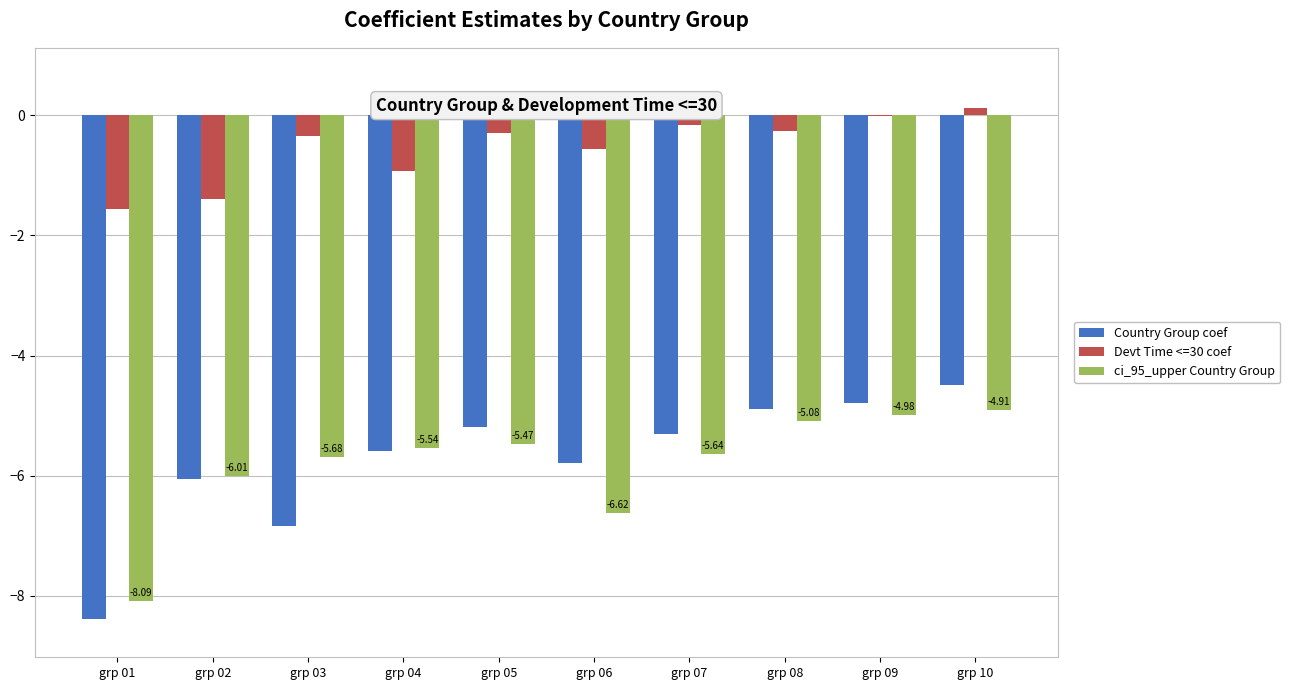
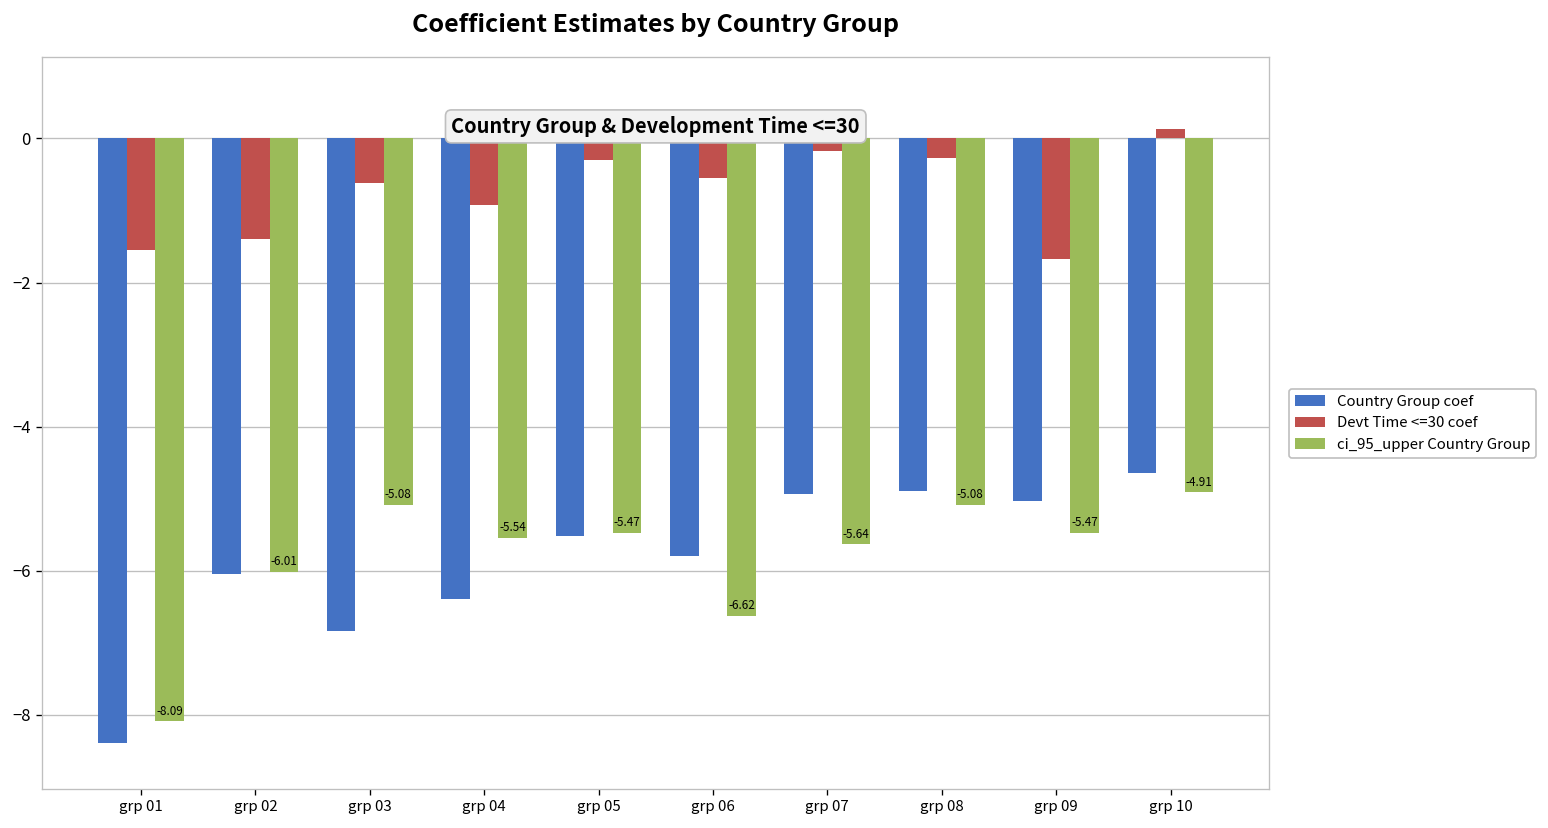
  {
    "Country Group coef": {
      "grp 01": -8.4,
      "grp 02": -6.1,
      "grp 03": -6.8,
-     "grp 04": -5.6,
-     "grp 05": -5.2,
+     "grp 04": -6.4,
+     "grp 05": -5.5,
      "grp 06": -5.8,
-     "grp 07": -5.3,
+     "grp 07": -4.9,
      "grp 08": -4.9,
-     "grp 09": -4.8,
-     "grp 10": -4.5
+     "grp 09": -5.0,
+     "grp 10": -4.6
    },
    "Devt Time <=30 coef": {
      "grp 01": -1.6,
      "grp 02": -1.4,
-     "grp 03": -0.3,
+     "grp 03": -0.6,
      "grp 04": -0.9,
      "grp 05": -0.3,
      "grp 06": -0.6,
      "grp 08": -0.3,
-     "grp 09": 0.0,
+     "grp 09": -1.7,
      "grp 10": 0.1
    },
    "ci_95_upper Country Group": {
      "grp 01": -8.09,
      "grp 02": -6.01,
-     "grp 03": -5.68,
+     "grp 03": -5.08,
      "grp 04": -5.54,
      "grp 05": -5.47,
      "grp 06": -6.62,
      "grp 07": -5.64,
      "grp 08": -5.08,
-     "grp 09": -4.98,
+     "grp 09": -5.47,
      "grp 10": -4.91
    }
  }
